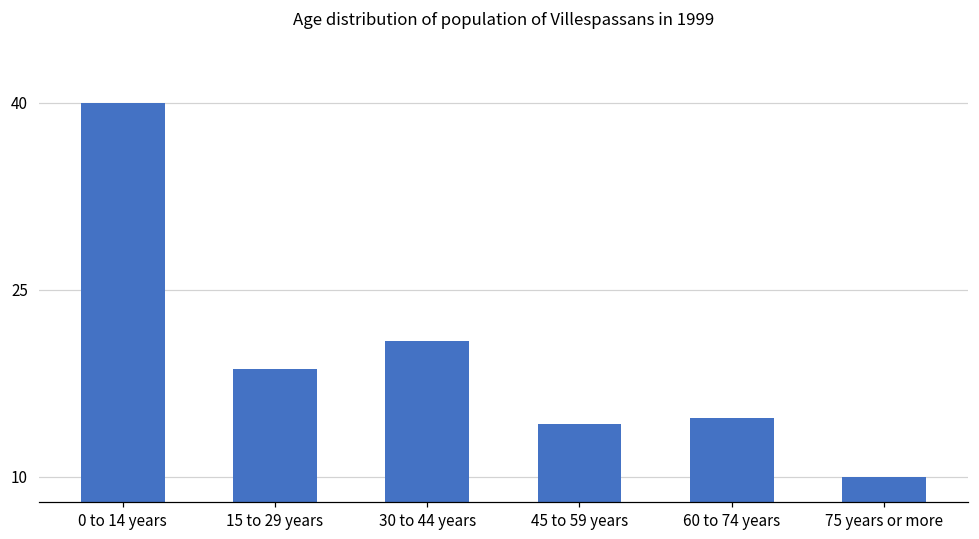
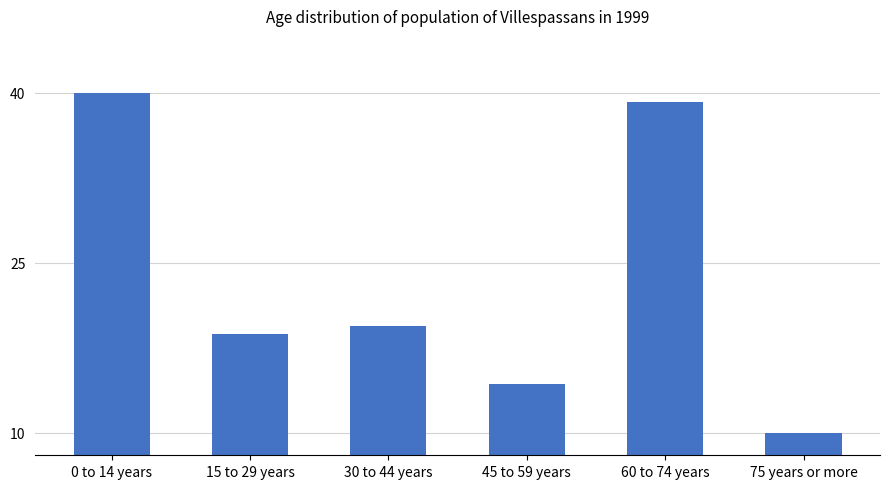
  {
    "0 to 14 years": 40.0,
    "15 to 29 years": 18.7,
-   "30 to 44 years": 20.9,
+   "30 to 44 years": 19.4,
    "45 to 59 years": 14.3,
-   "60 to 74 years": 14.7,
+   "60 to 74 years": 39.1,
    "75 years or more": 10.0
  }
